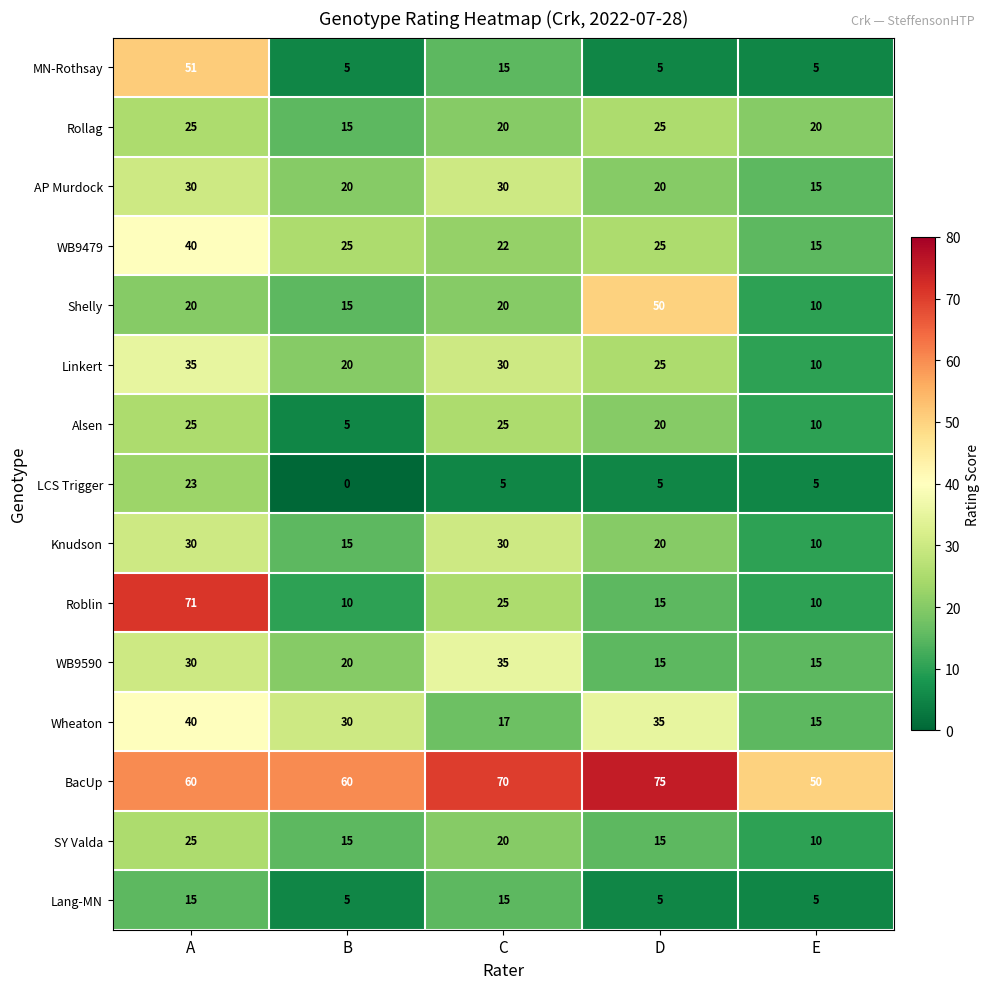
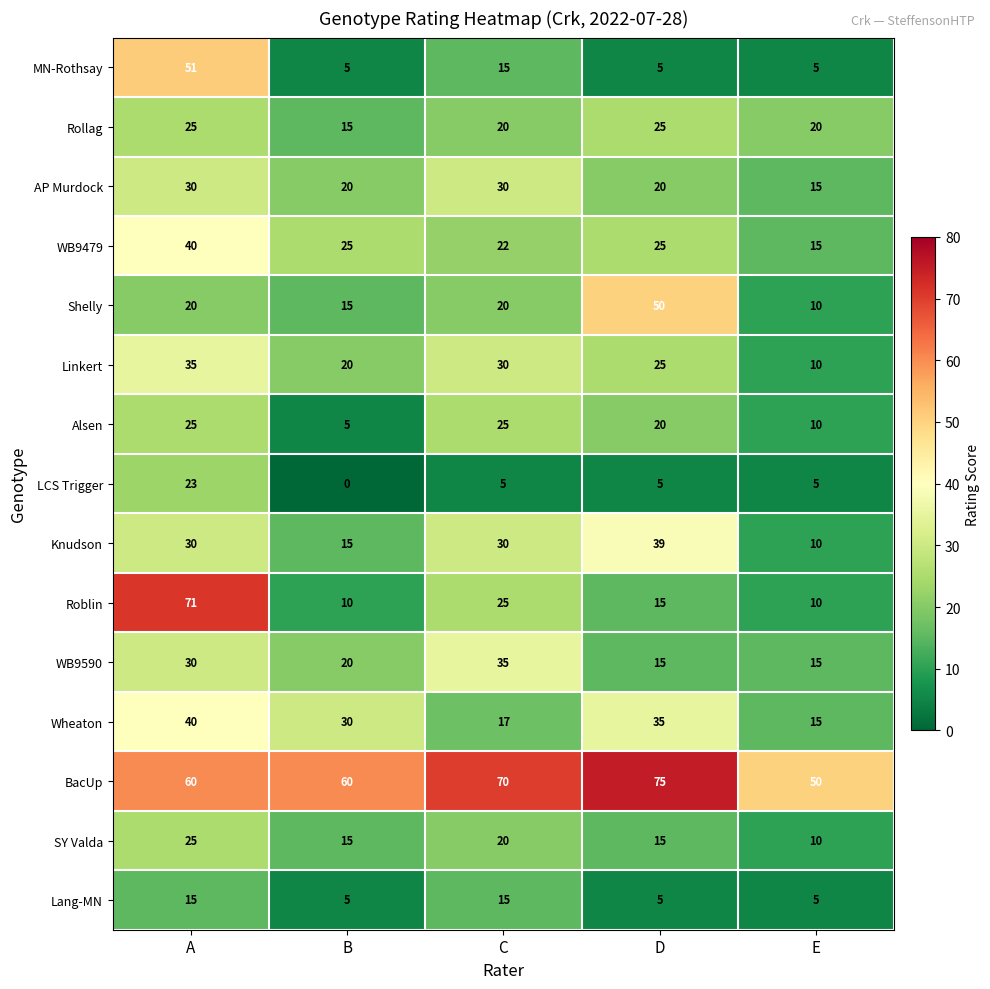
  {
    "MN-Rothsay": {
      "A": 51,
      "B": 5,
      "C": 15,
      "D": 5,
      "E": 5
    },
    "Rollag": {
      "A": 25,
      "B": 15,
      "C": 20,
      "D": 25,
      "E": 20
    },
    "AP Murdock": {
      "A": 30,
      "B": 20,
      "C": 30,
      "D": 20,
      "E": 15
    },
    "WB9479": {
      "A": 40,
      "B": 25,
      "C": 22,
      "D": 25,
      "E": 15
    },
    "Shelly": {
      "A": 20,
      "B": 15,
      "C": 20,
      "D": 50,
      "E": 10
    },
    "Linkert": {
      "A": 35,
      "B": 20,
      "C": 30,
      "D": 25,
      "E": 10
    },
    "Alsen": {
      "A": 25,
      "B": 5,
      "C": 25,
      "D": 20,
      "E": 10
    },
    "LCS Trigger": {
      "A": 23,
      "B": 0,
      "C": 5,
      "D": 5,
      "E": 5
    },
    "Knudson": {
      "A": 30,
      "B": 15,
      "C": 30,
-     "D": 20,
+     "D": 39,
      "E": 10
    },
    "Roblin": {
      "A": 71,
      "B": 10,
      "C": 25,
      "D": 15,
      "E": 10
    },
    "WB9590": {
      "A": 30,
      "B": 20,
      "C": 35,
      "D": 15,
      "E": 15
    },
    "Wheaton": {
      "A": 40,
      "B": 30,
      "C": 17,
      "D": 35,
      "E": 15
    },
    "BacUp": {
      "A": 60,
      "B": 60,
      "C": 70,
      "D": 75,
      "E": 50
    },
    "SY Valda": {
      "A": 25,
      "B": 15,
      "C": 20,
      "D": 15,
      "E": 10
    },
    "Lang-MN": {
      "A": 15,
      "B": 5,
      "C": 15,
      "D": 5,
      "E": 5
    }
  }
